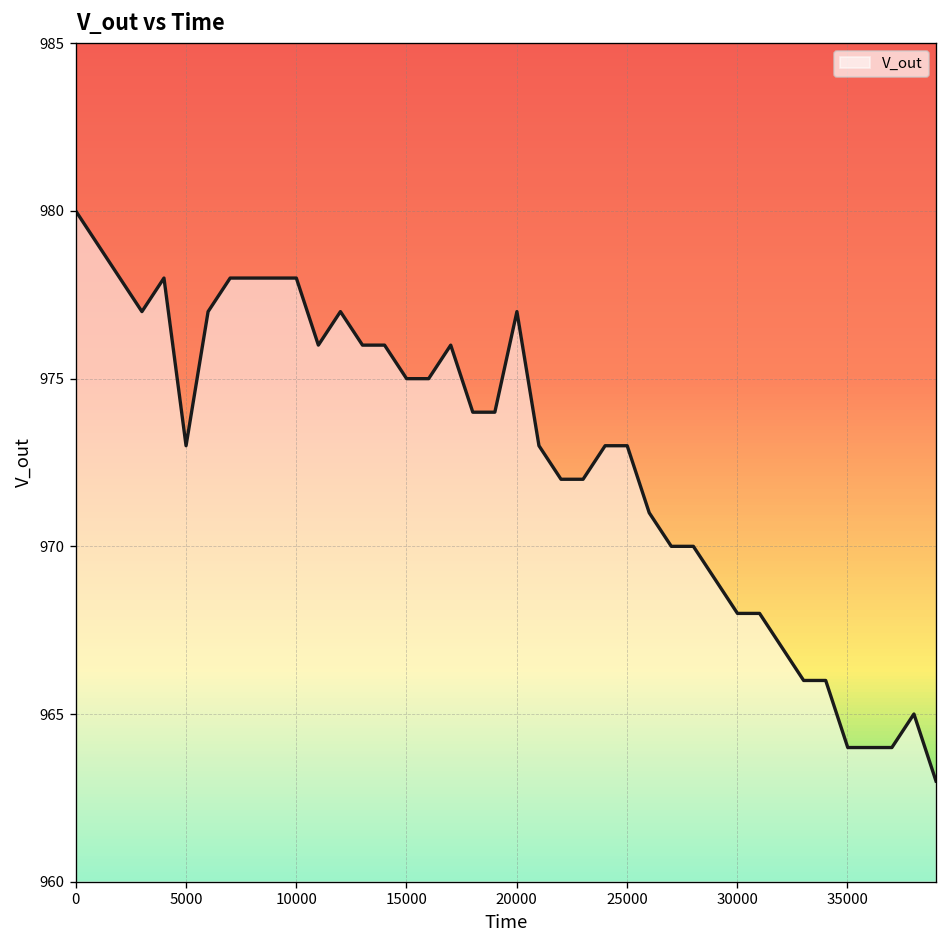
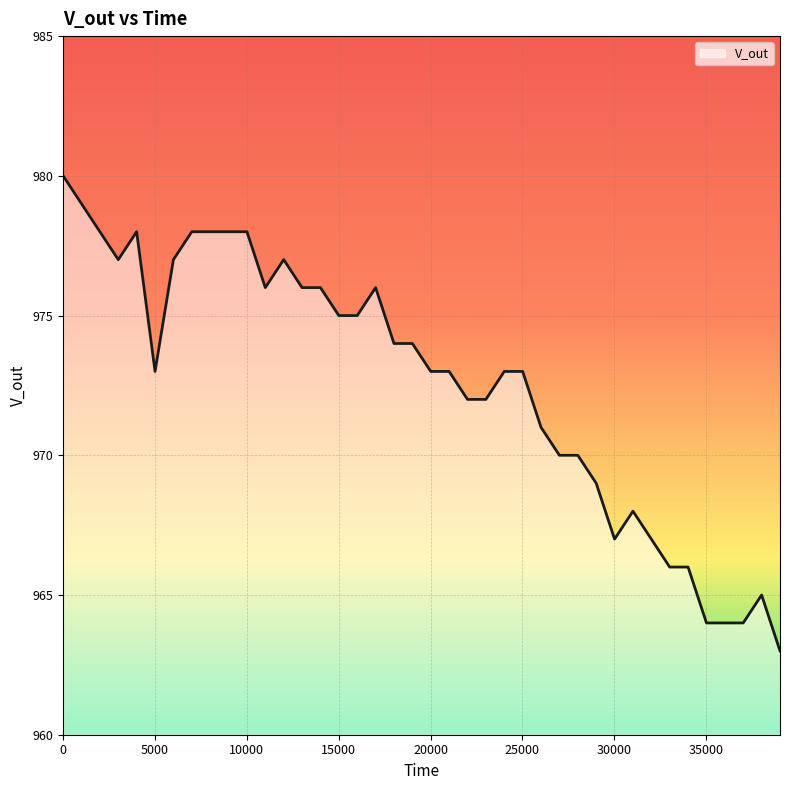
  {
    "0": 980,
    "5000": 973,
    "10000": 978,
    "15000": 975,
-   "20000": 977,
+   "20000": 973,
    "25000": 973,
-   "30000": 968
+   "30000": 967
  }
